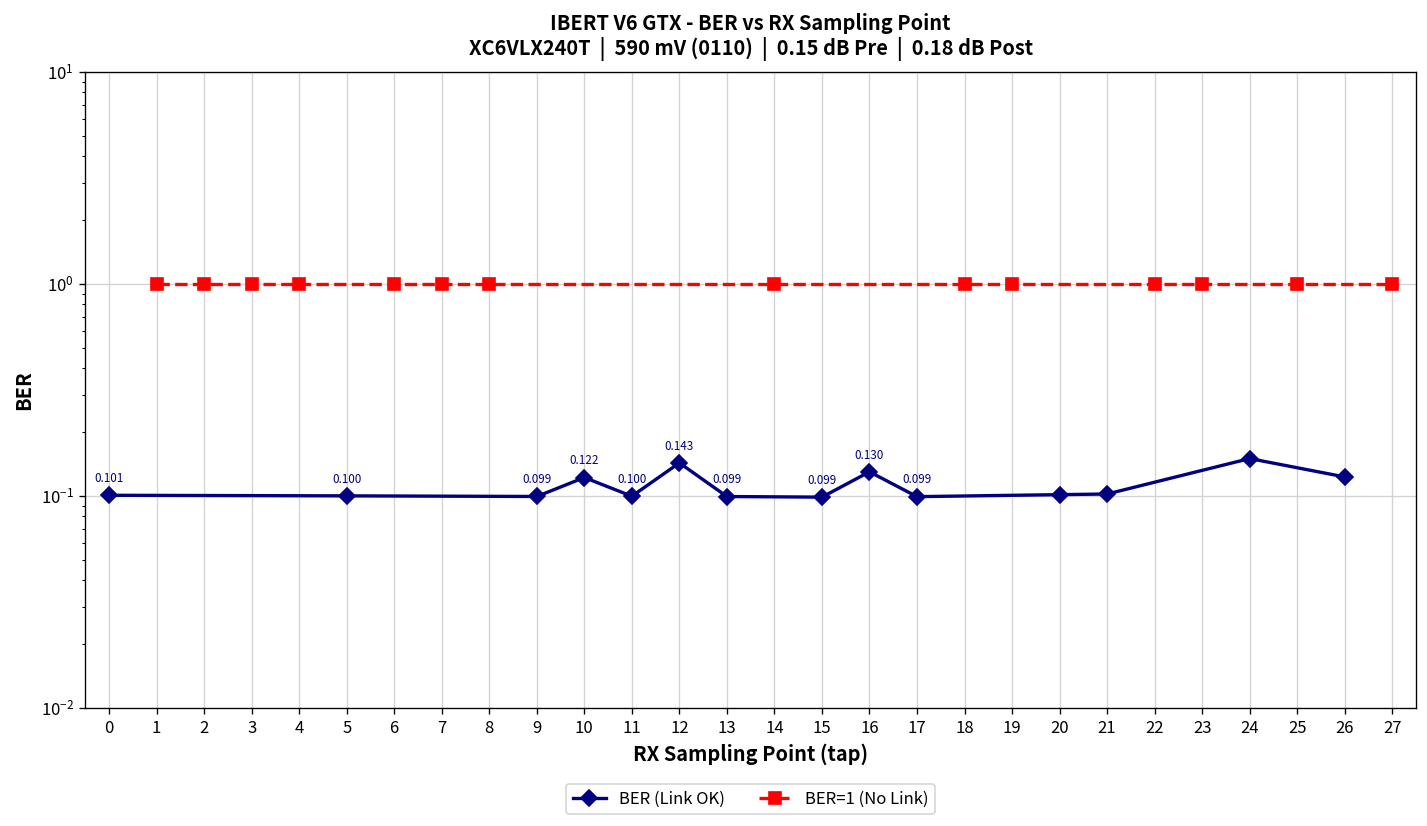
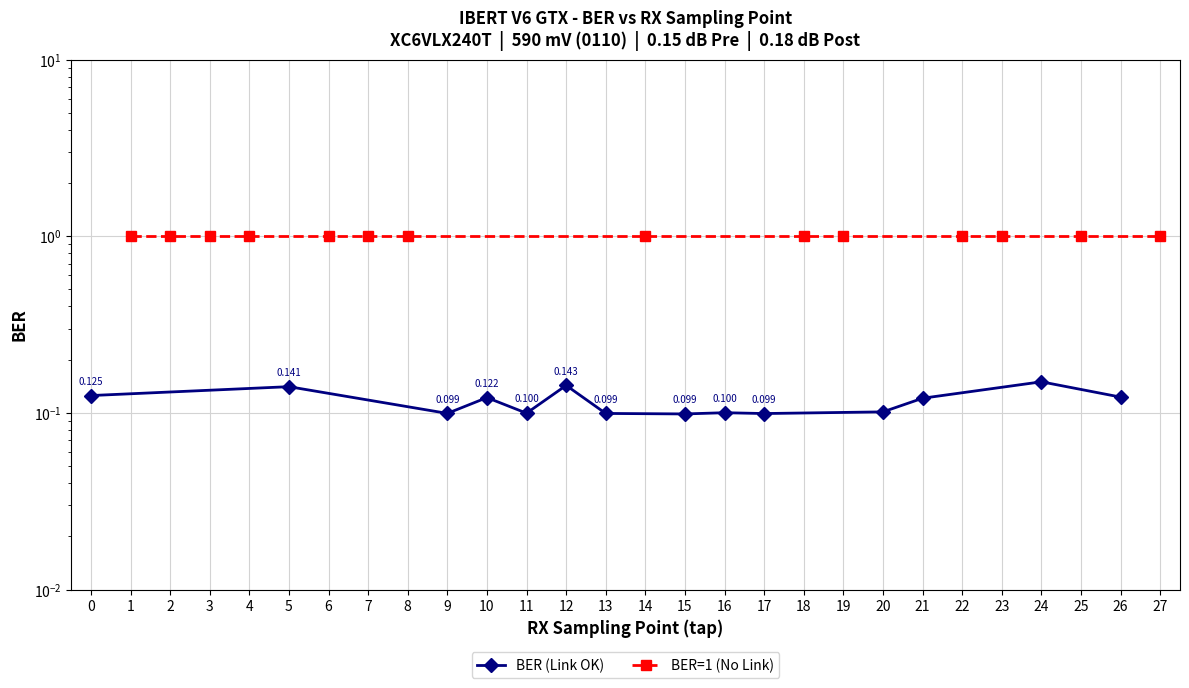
  {
    "BER (Link OK)": {
-     "0": 0.101,
-     "5": 0.100,
+     "0": 0.125,
+     "5": 0.141,
      "9": 0.099,
      "10": 0.122,
      "11": 0.100,
      "12": 0.143,
      "13": 0.099,
      "15": 0.099,
-     "16": 0.130,
+     "16": 0.100,
      "17": 0.099,
-     "21": 0.10
+     "21": 0.12
    },
    "BER=1 (No Link)": {
      "1": 1.0,
      "2": 1.0,
      "3": 1.0,
      "4": 1.0,
      "6": 1.0,
      "7": 1.0,
      "8": 1.0,
      "14": 1.0,
      "18": 1.0,
      "19": 1.0,
      "22": 1.0,
      "23": 1.0,
      "25": 1.0,
      "27": 1.0
    }
  }
